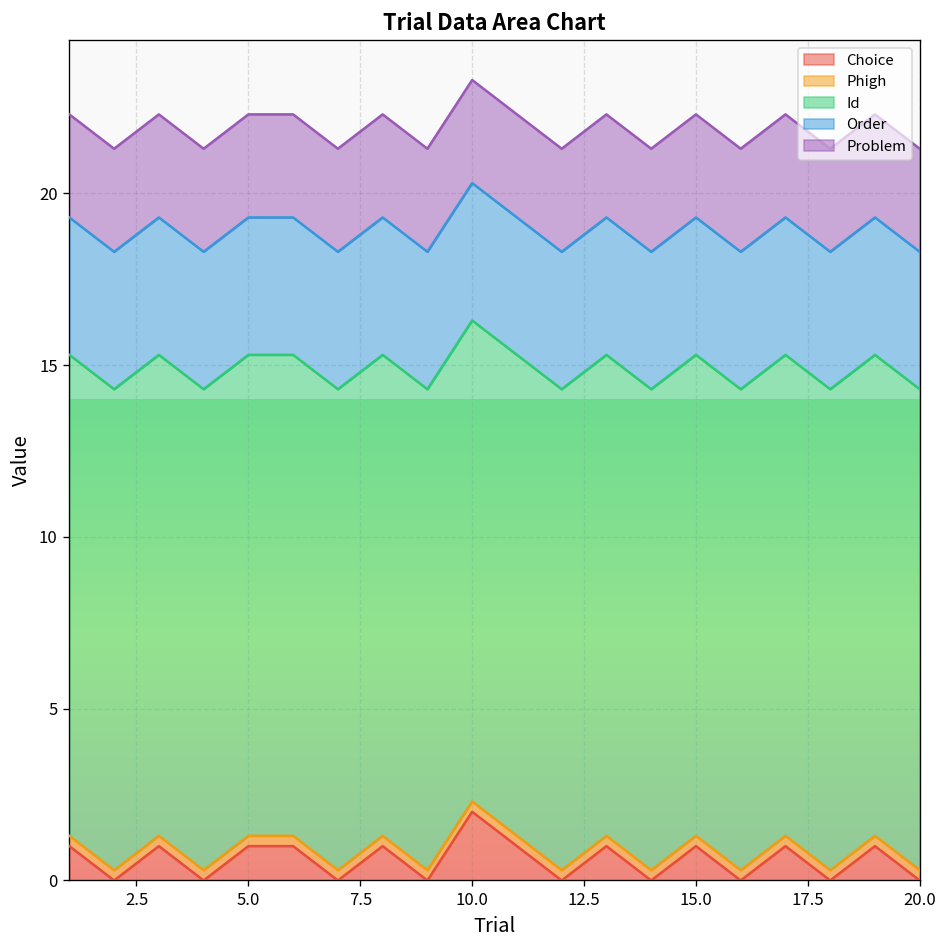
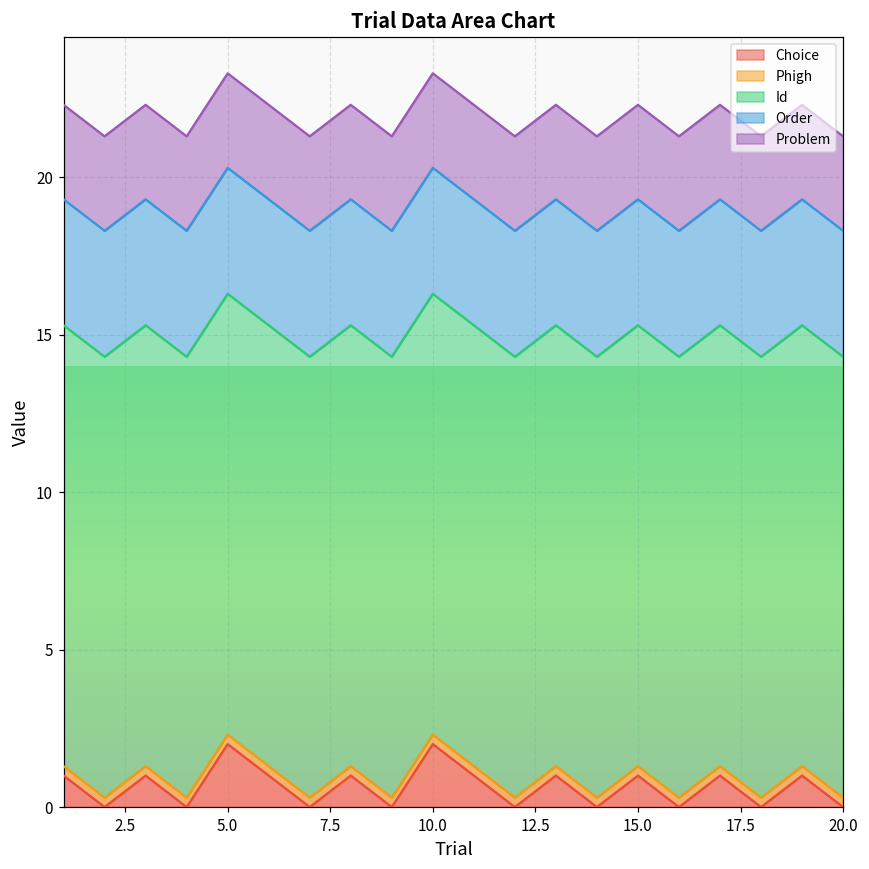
  {
    "Choice": {
-     "5.0": 1,
+     "5.0": 2,
      "10.0": 2,
      "15.0": 1,
      "20.0": 0
    },
    "Phigh": {
      "5.0": 0.3,
      "10.0": 0.3,
      "15.0": 0.3,
      "20.0": 0.3
    },
    "Id": {
      "5.0": 14,
      "10.0": 14,
      "15.0": 14,
      "20.0": 14
    },
    "Order": {
      "5.0": 4,
      "10.0": 4,
      "15.0": 4,
      "20.0": 4
    },
    "Problem": {
      "5.0": 3,
      "10.0": 3,
      "15.0": 3,
      "20.0": 3
    }
  }
